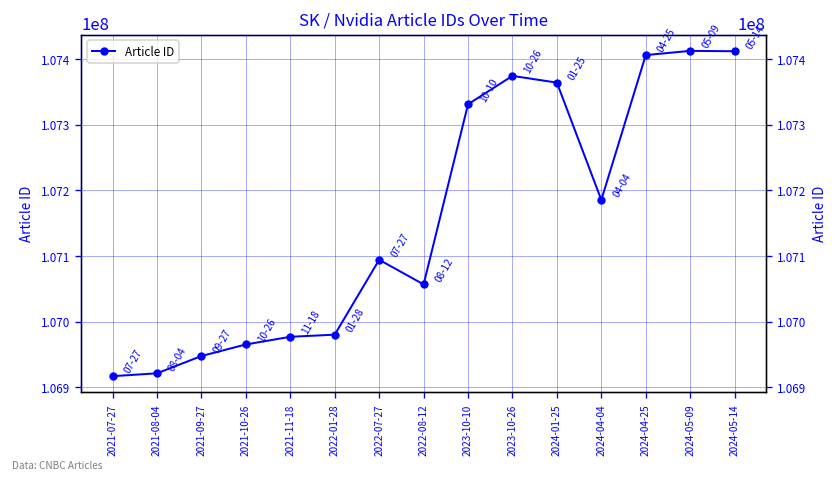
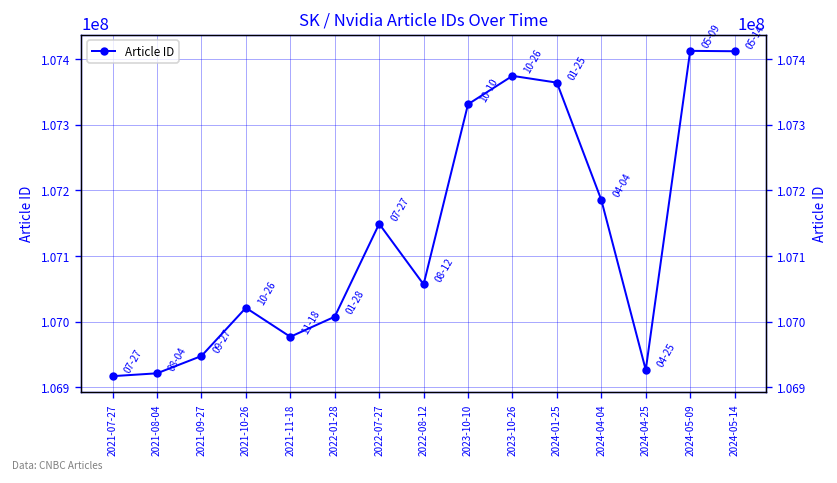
  {
-   "2021-10-26": 106970000,
-   "2022-01-28": 106980000,
-   "2022-07-27": 107090000,
-   "2024-04-25": 107410000
+   "2021-10-26": 107020000,
+   "2022-01-28": 107010000,
+   "2022-07-27": 107150000,
+   "2024-04-25": 106930000
  }
